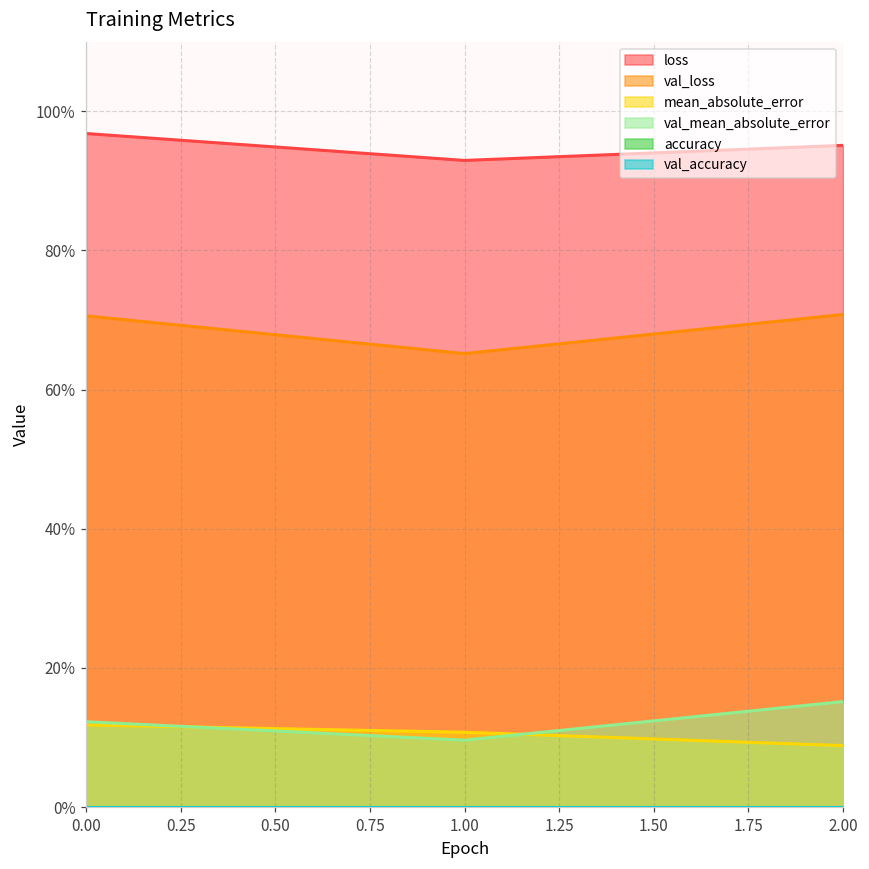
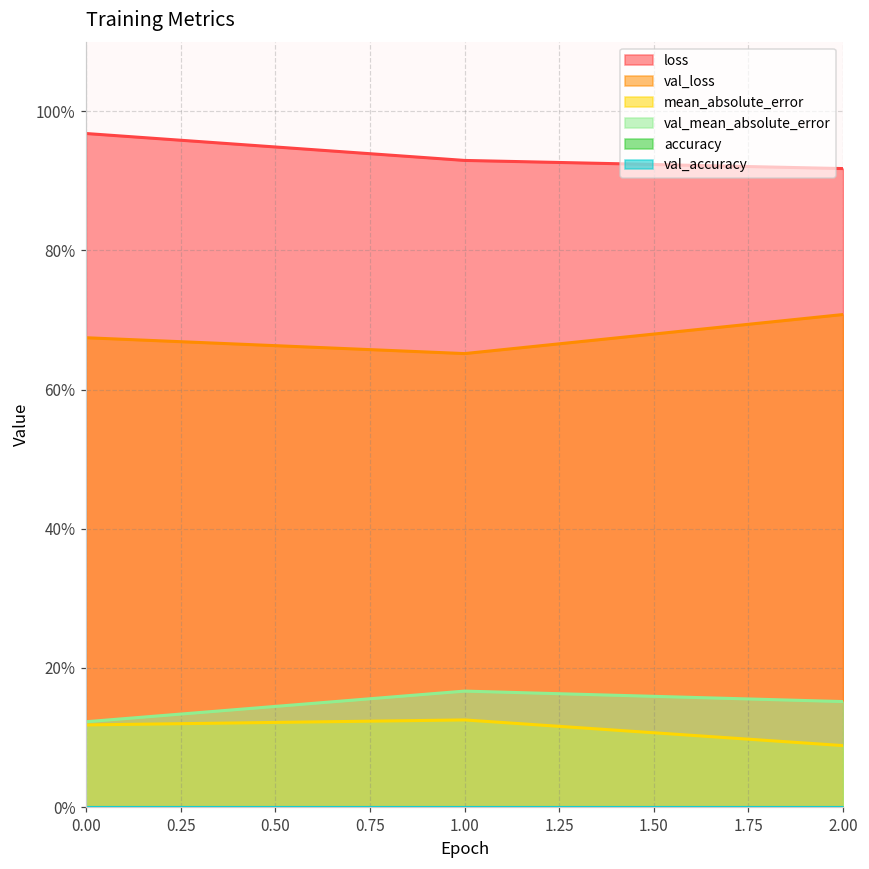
  {
    "loss": {
      "0.00": "97%",
      "1.00": "93%",
-     "2.00": "95%"
+     "2.00": "92%"
    },
    "val_loss": {
-     "0.00": "71%",
+     "0.00": "67%",
      "1.00": "65%",
      "2.00": "71%"
    },
    "mean_absolute_error": {
      "0.00": "12%",
-     "1.00": "11%",
+     "1.00": "13%",
      "2.00": "9%"
    },
    "val_mean_absolute_error": {
      "0.00": "12%",
-     "1.00": "10%",
+     "1.00": "17%",
      "2.00": "15%"
    },
    "val_accuracy": {
      "0.00": "0%",
      "1.00": "0%",
      "2.00": "0%"
    }
  }
